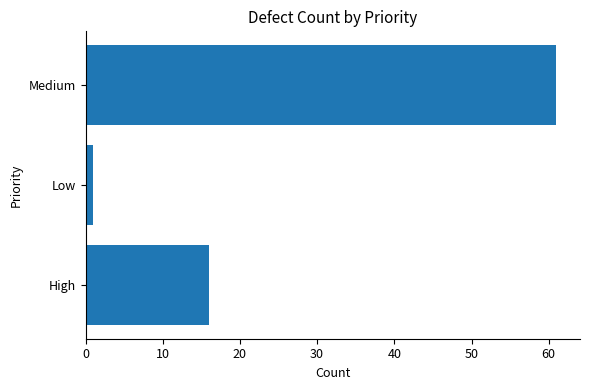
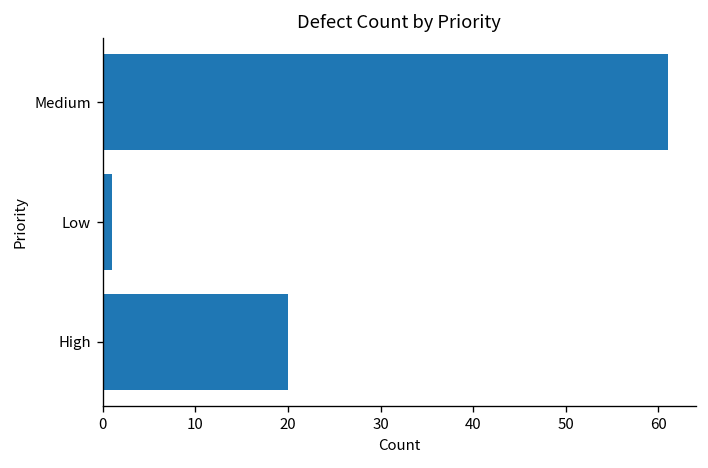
  {
    "Medium": 61,
    "Low": 1,
-   "High": 16
+   "High": 20
  }
